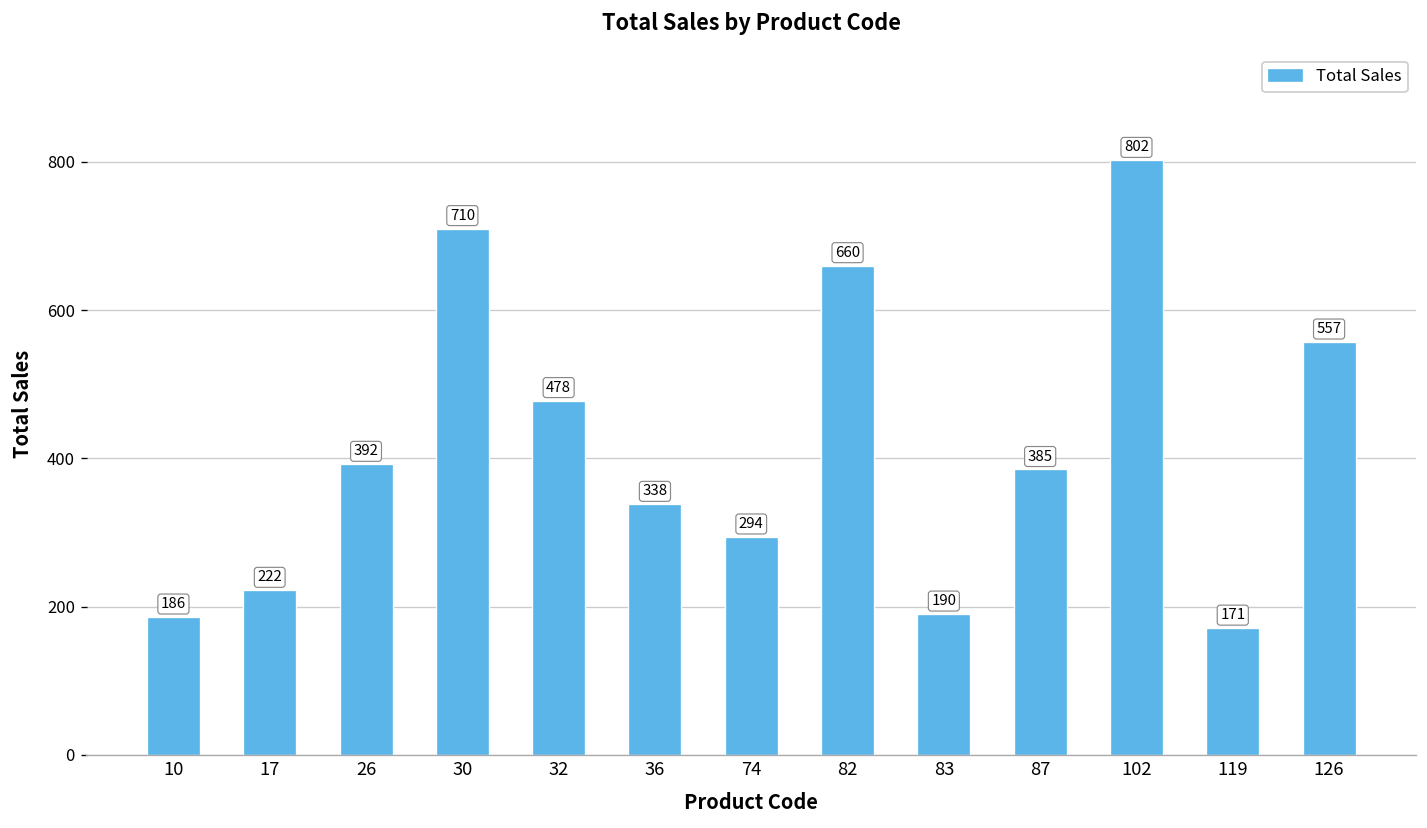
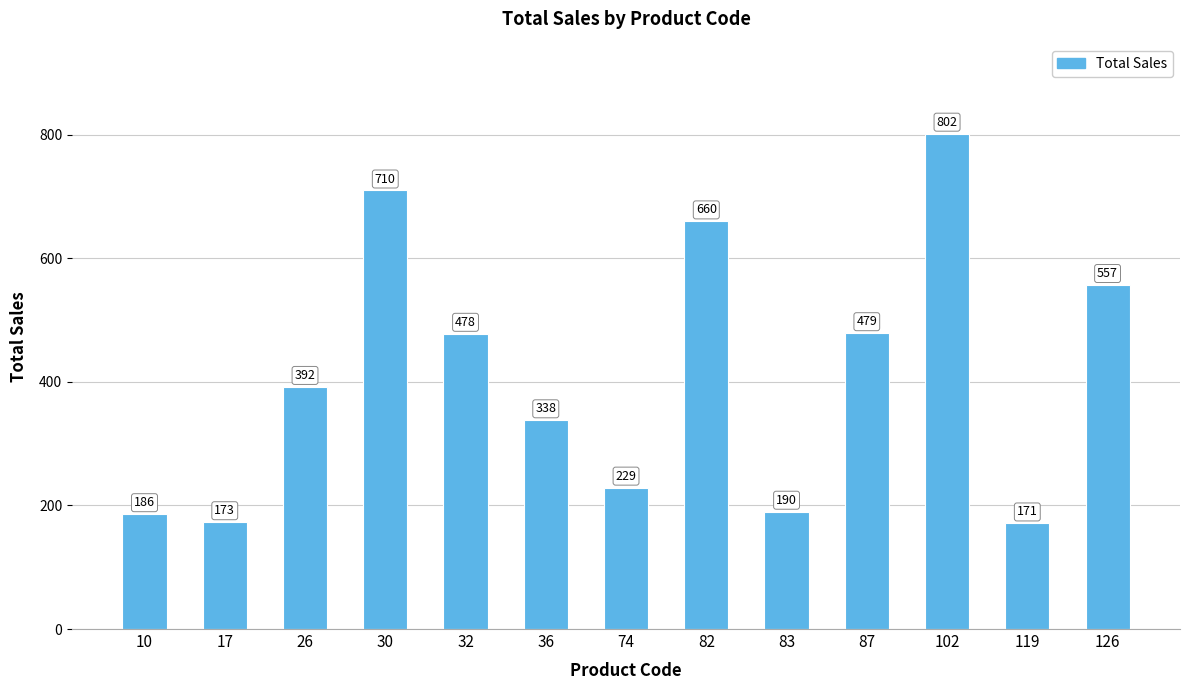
  {
-   "17": 222,
-   "74": 294,
-   "87": 385
+   "17": 173,
+   "74": 229,
+   "87": 479
  }
